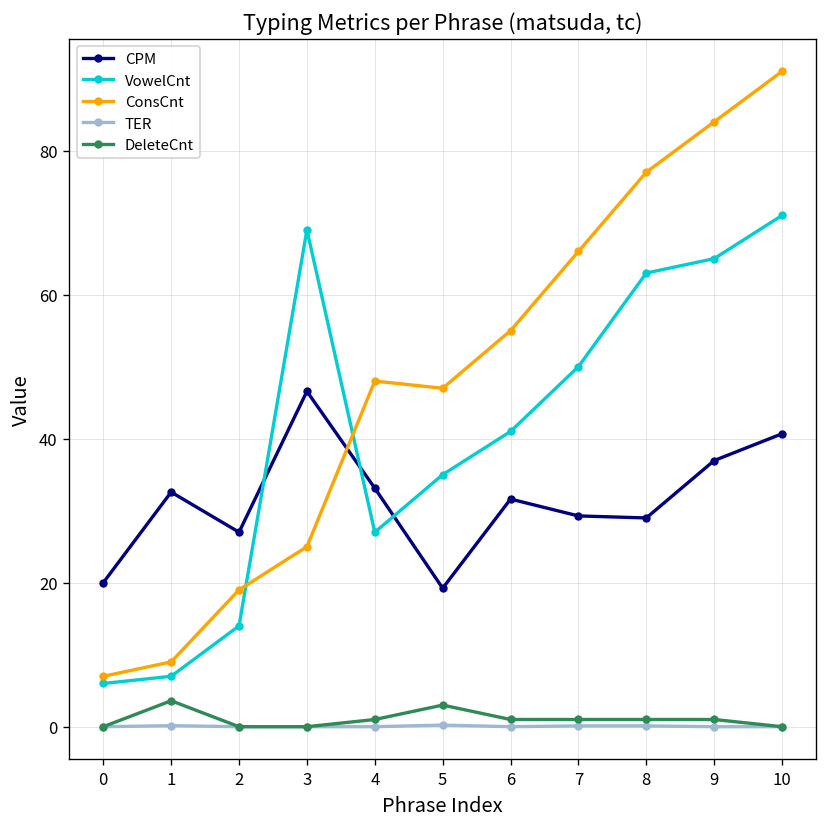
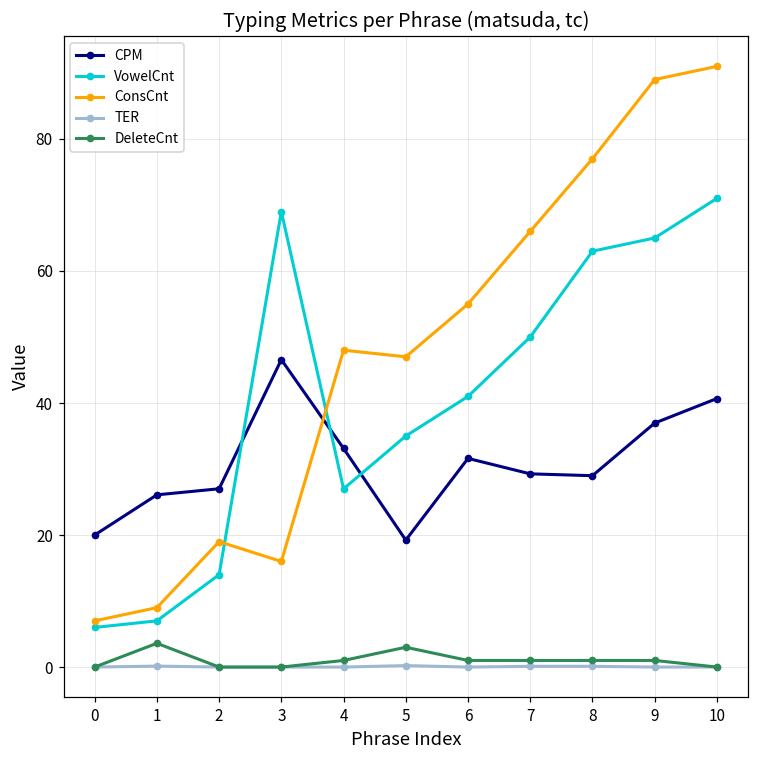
  {
    "CPM": {
      "0": 20,
-     "1": 33,
+     "1": 26,
      "2": 27,
      "3": 47,
      "4": 33,
      "5": 19,
      "6": 32,
      "7": 29,
      "8": 29,
      "9": 37,
      "10": 41
    },
    "VowelCnt": {
      "0": 6,
      "1": 7,
      "2": 14,
      "3": 69,
      "4": 27,
      "5": 35,
      "6": 41,
      "7": 50,
      "8": 63,
      "9": 65,
      "10": 71
    },
    "ConsCnt": {
      "0": 7,
      "1": 9,
      "2": 19,
-     "3": 25,
+     "3": 16,
      "4": 48,
      "5": 47,
      "6": 55,
      "7": 66,
      "8": 77,
-     "9": 84,
+     "9": 89,
      "10": 91
    },
    "TER": {
      "1": 0,
      "4": 0,
      "5": 0,
      "6": 0,
      "7": 0,
      "8": 0,
      "9": 0
    },
    "DeleteCnt": {
      "1": 4,
      "4": 1,
      "5": 3,
      "6": 1,
      "7": 1,
      "8": 1,
      "9": 1
    }
  }
